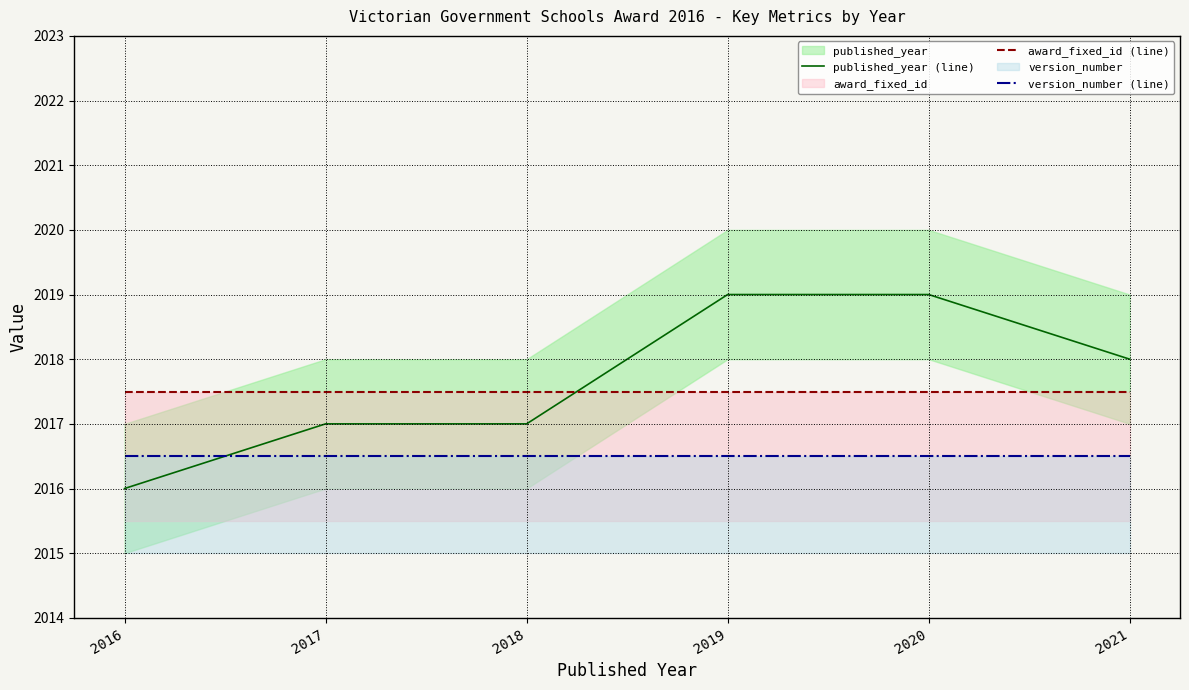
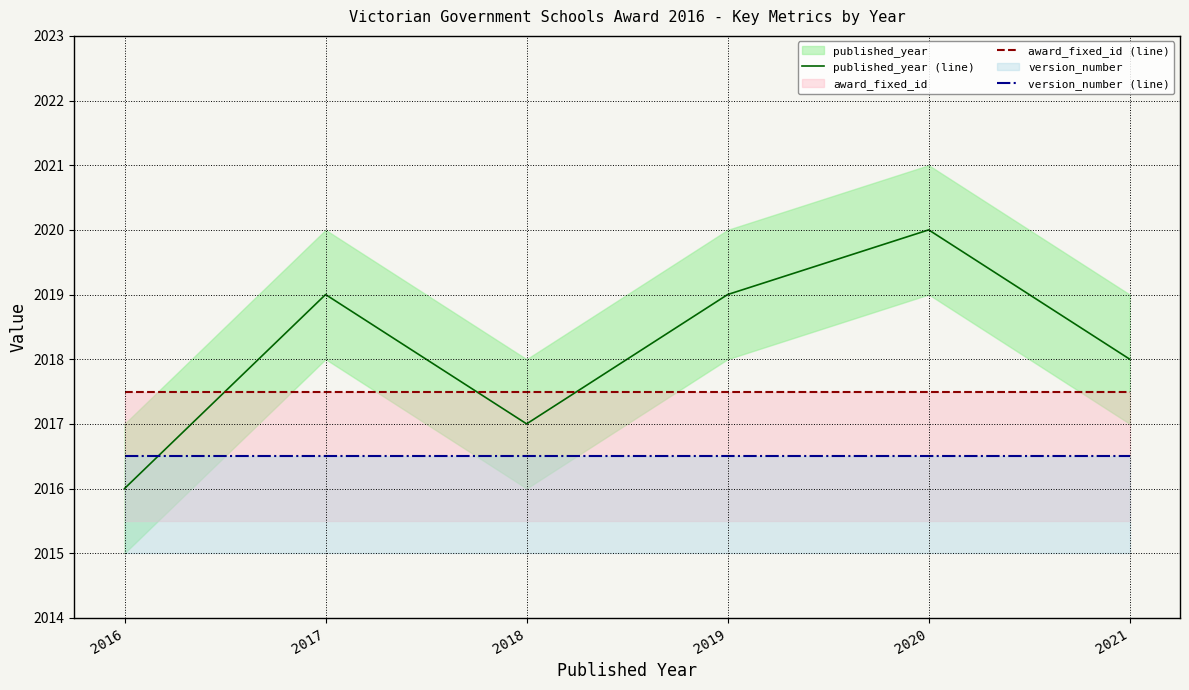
  {
    "published_year (line)": {
      "2016": 2016,
-     "2017": 2017,
+     "2017": 2019,
      "2018": 2017,
      "2019": 2019,
-     "2020": 2019,
+     "2020": 2020,
      "2021": 2018
    }
  }
